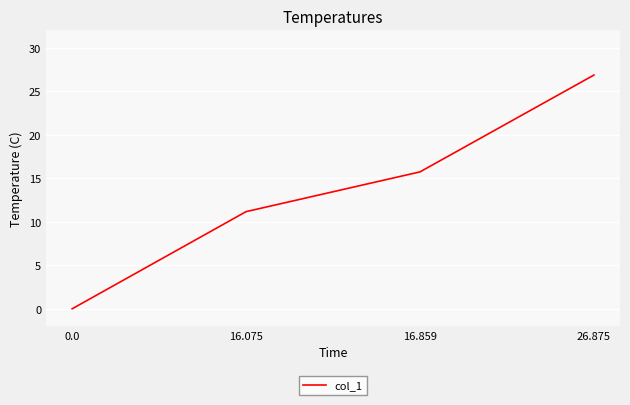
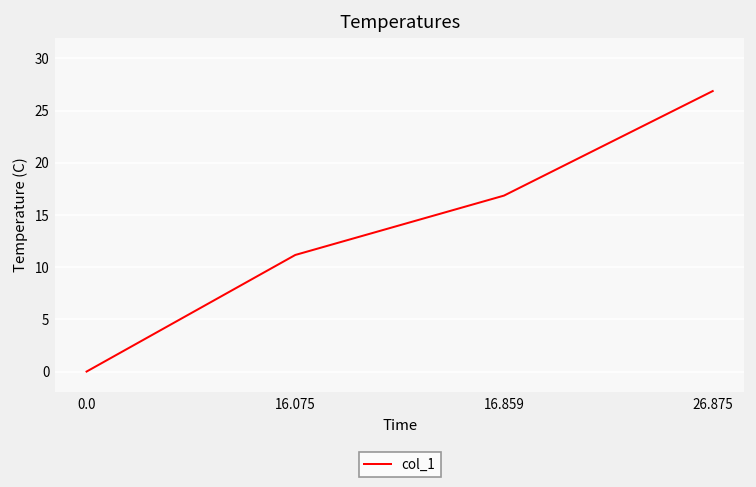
  {
    "0.0": 0,
    "16.075": 11,
-   "16.859": 16,
+   "16.859": 17,
    "26.875": 27
  }
